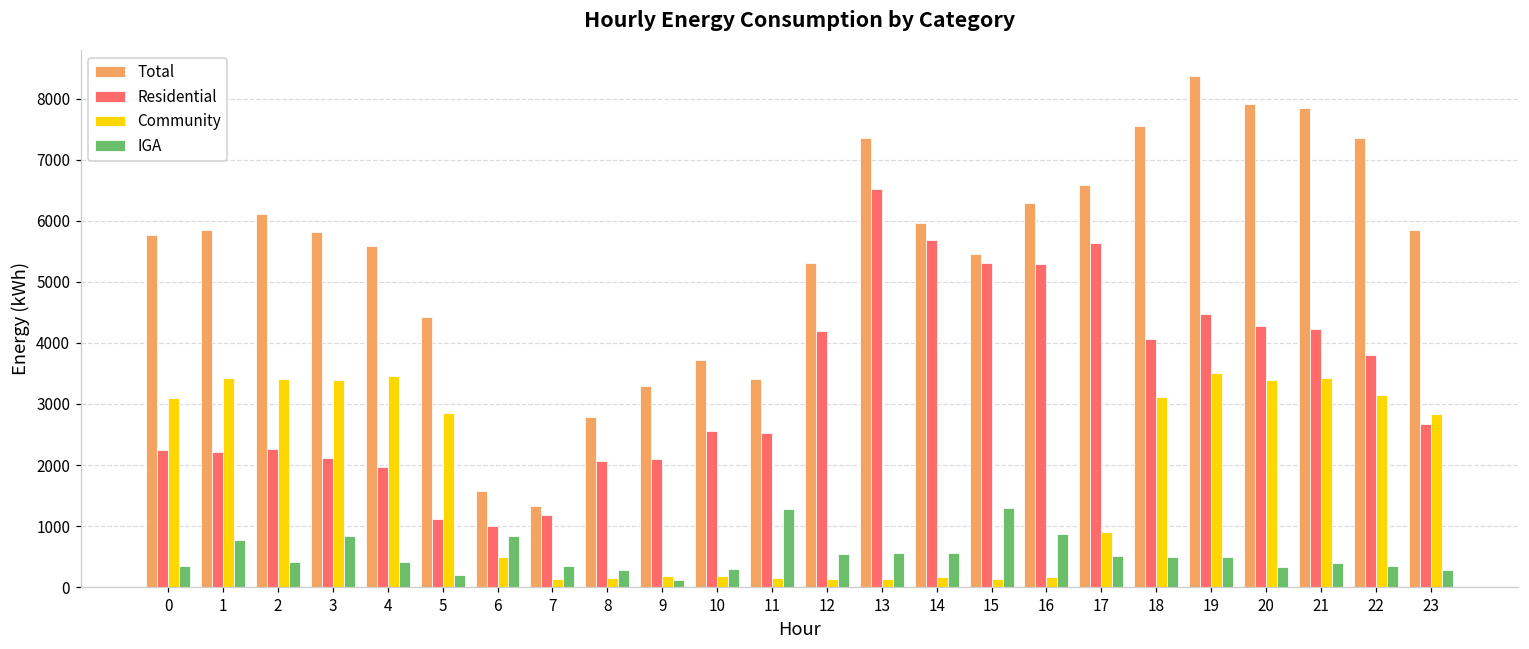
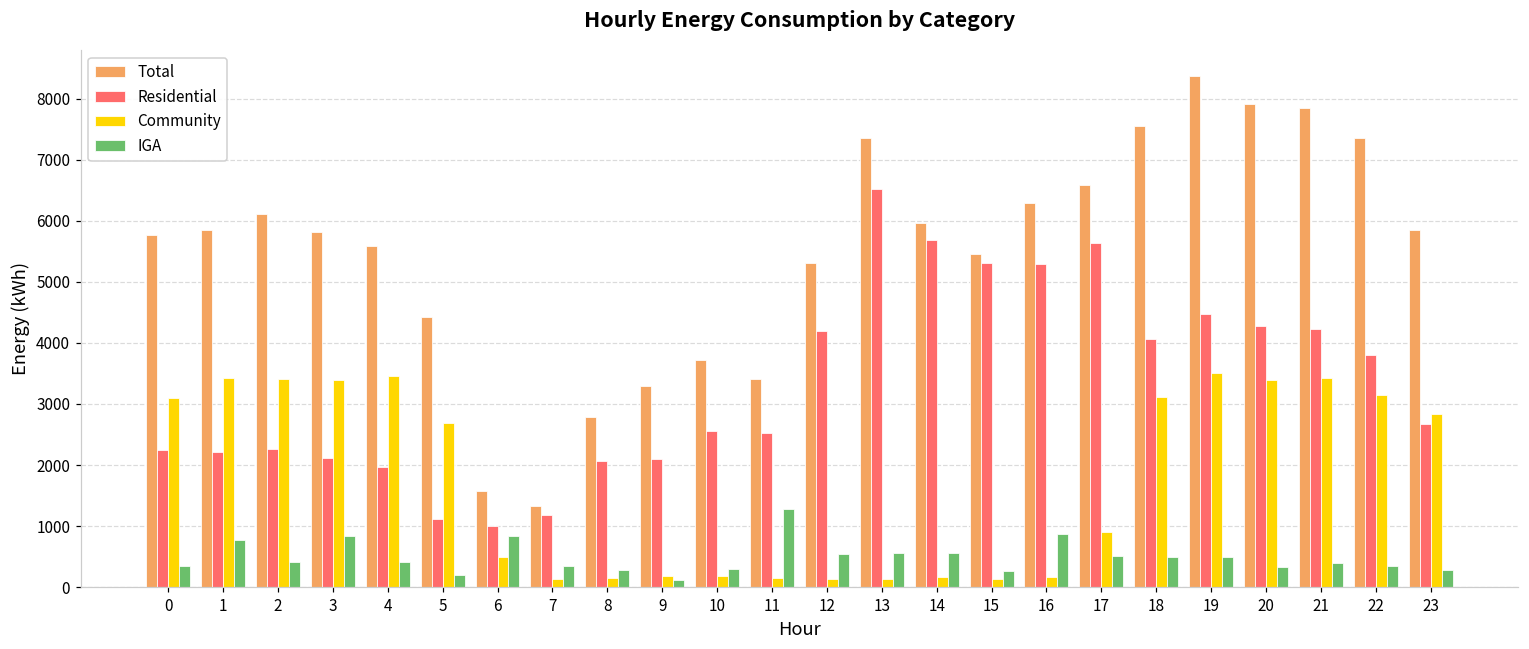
  {
    "Community": {
      "0": 3100,
      "1": 3400,
      "2": 3400,
      "3": 3400,
      "4": 3500,
-     "5": 2800,
+     "5": 2700,
      "6": 500,
      "7": 100,
      "8": 100,
      "9": 200,
      "10": 200,
      "11": 100,
      "12": 100,
      "13": 100,
      "14": 200,
      "15": 100,
      "16": 200,
      "17": 900,
      "18": 3100,
      "19": 3500,
      "20": 3400,
      "21": 3400,
      "22": 3100,
      "23": 2800
    },
    "IGA": {
      "0": 300,
      "1": 800,
      "2": 400,
      "3": 800,
      "4": 400,
      "5": 200,
      "6": 800,
      "7": 300,
      "8": 300,
      "9": 100,
      "10": 300,
      "11": 1300,
      "12": 600,
      "13": 600,
      "14": 600,
-     "15": 1300,
+     "15": 300,
      "16": 900,
      "17": 500,
      "18": 500,
      "19": 500,
      "20": 300,
      "21": 400,
      "22": 300,
      "23": 300
    }
  }
